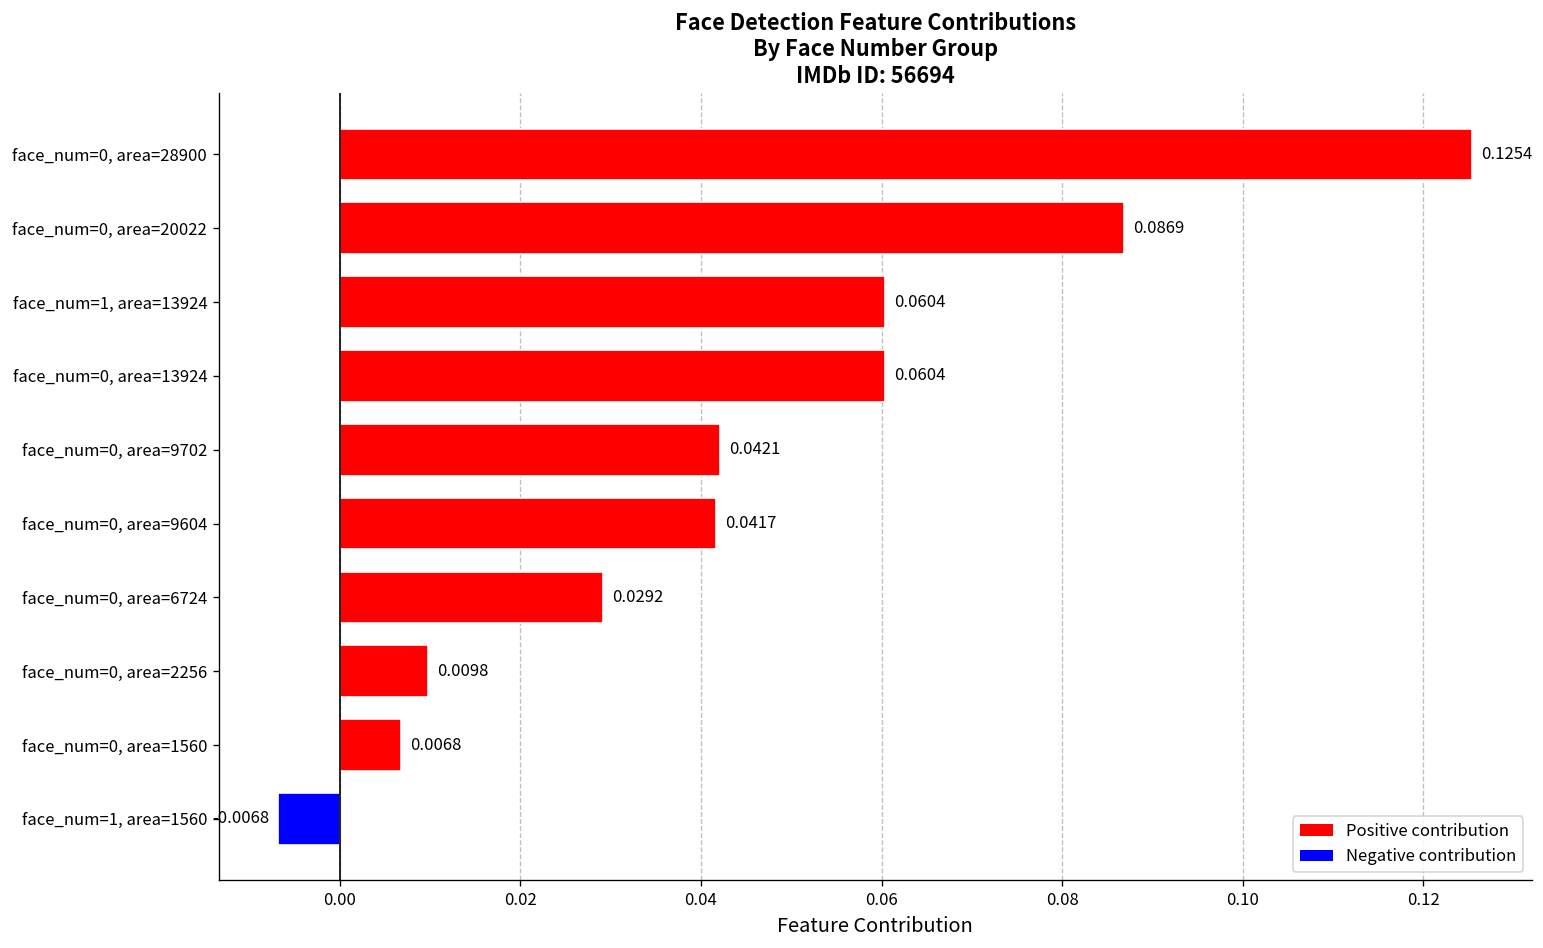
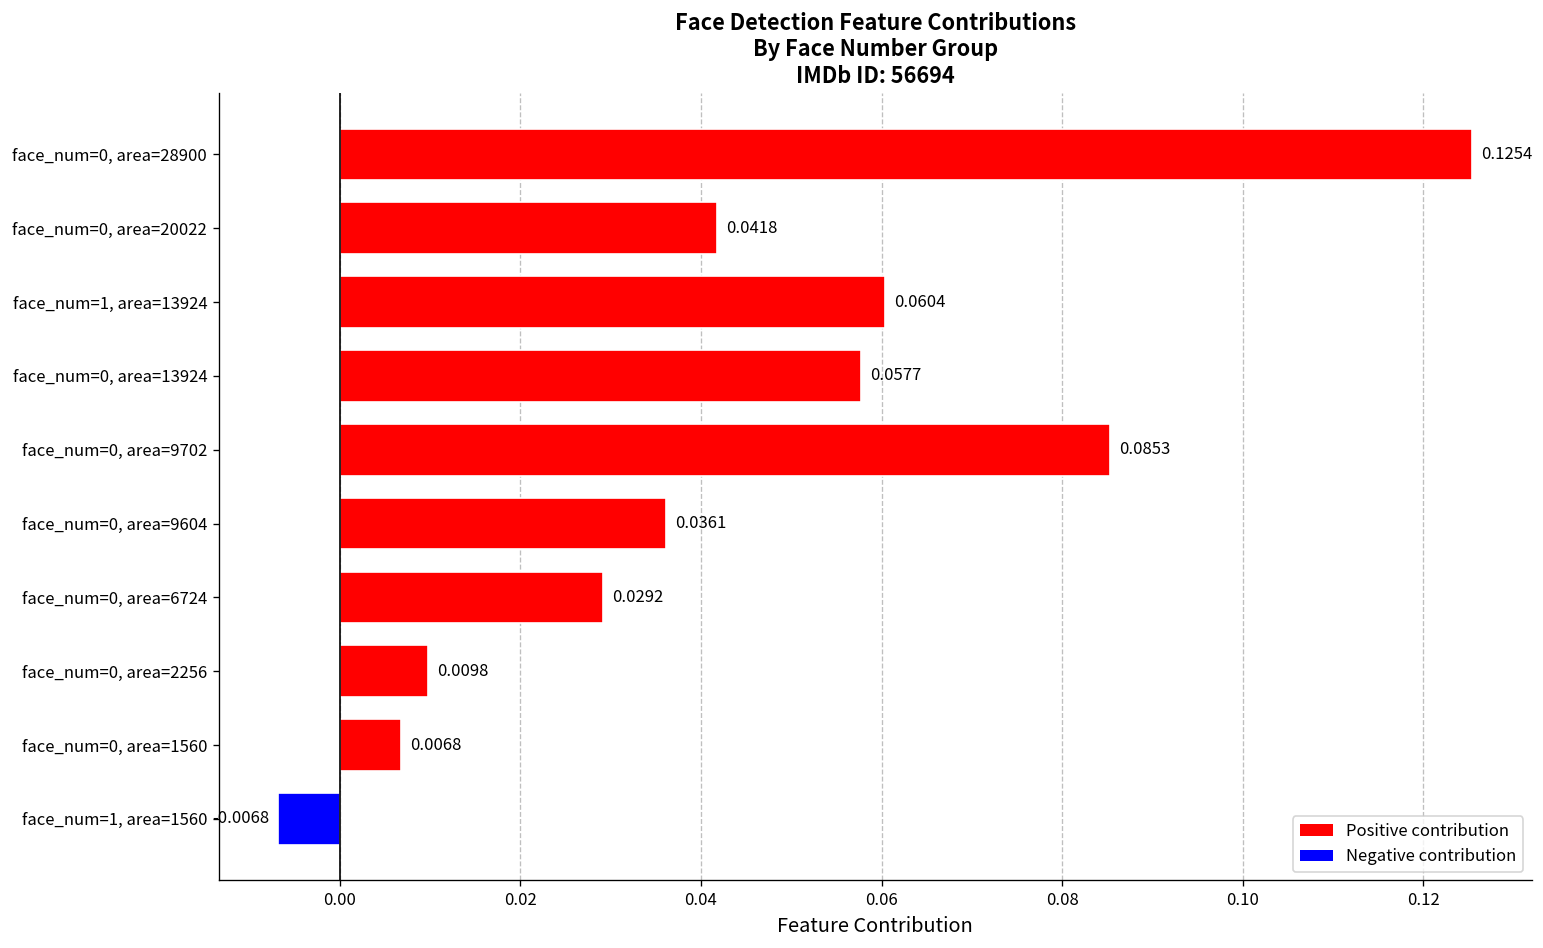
  {
    "face_num=0, area=28900": 0.1254,
-   "face_num=0, area=20022": 0.0869,
+   "face_num=0, area=20022": 0.0418,
    "face_num=1, area=13924": 0.0604,
-   "face_num=0, area=13924": 0.0604,
-   "face_num=0, area=9702": 0.0421,
-   "face_num=0, area=9604": 0.0417,
+   "face_num=0, area=13924": 0.0577,
+   "face_num=0, area=9702": 0.0853,
+   "face_num=0, area=9604": 0.0361,
    "face_num=0, area=6724": 0.0292,
    "face_num=0, area=2256": 0.0098,
    "face_num=0, area=1560": 0.0068,
    "face_num=1, area=1560": -0.0068
  }
